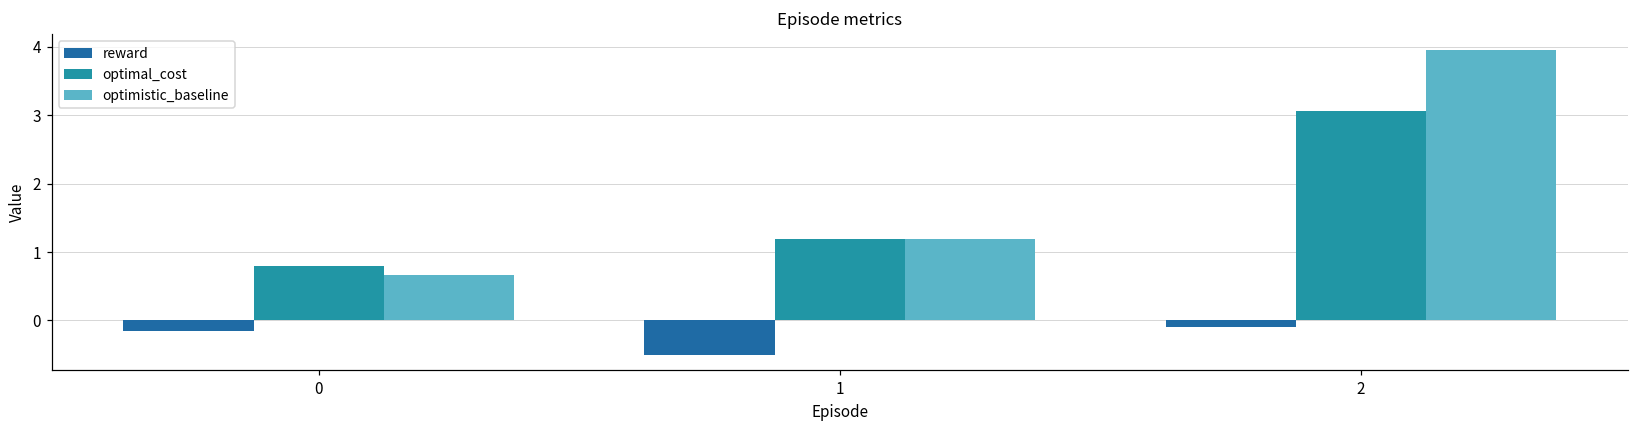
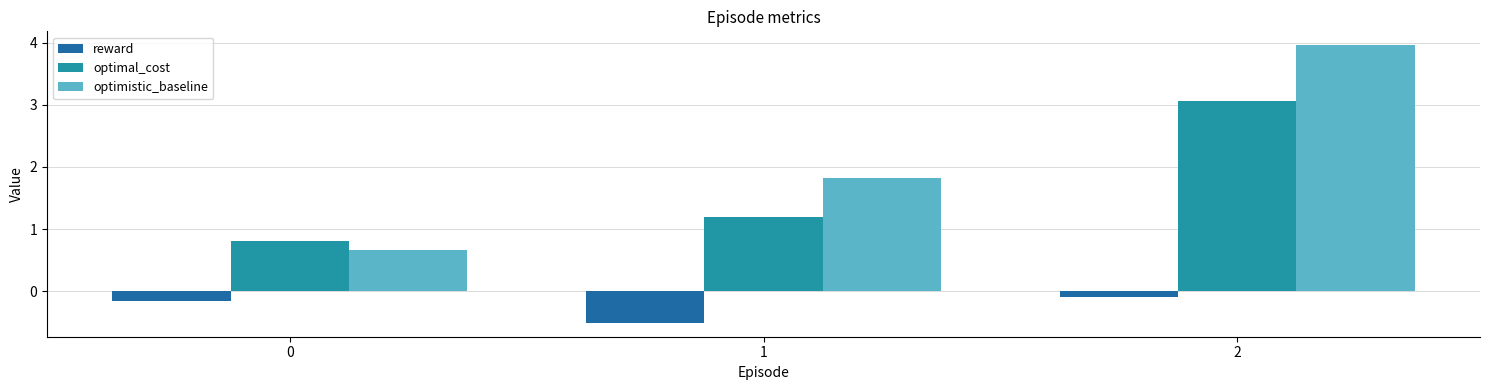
  {
    "optimistic_baseline": {
      "0": 0.7,
-     "1": 1.2,
+     "1": 1.8,
      "2": 4.0
    }
  }
